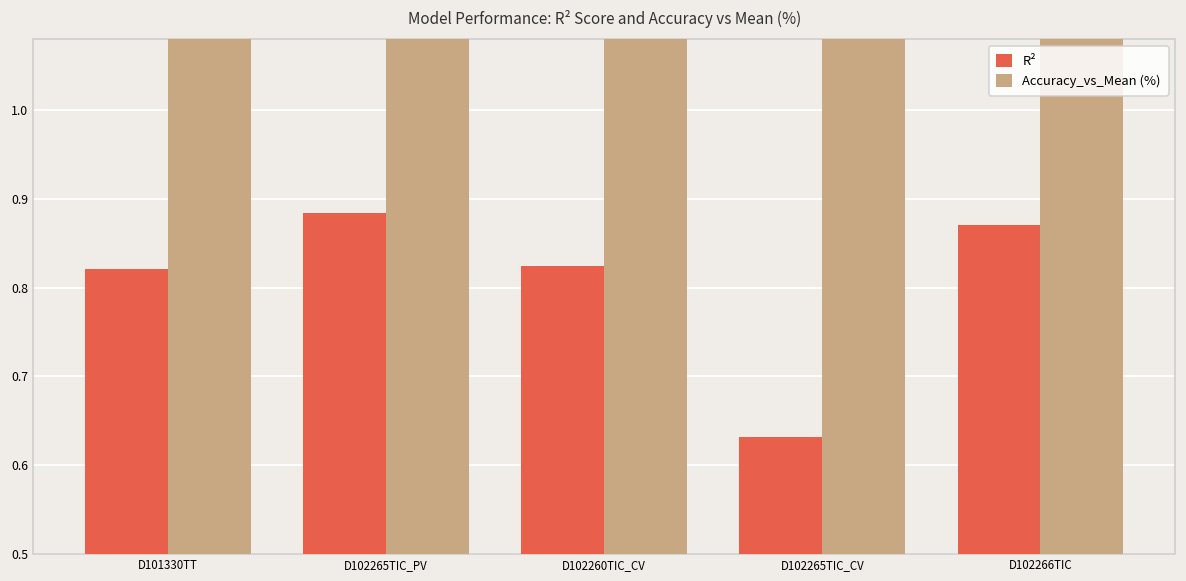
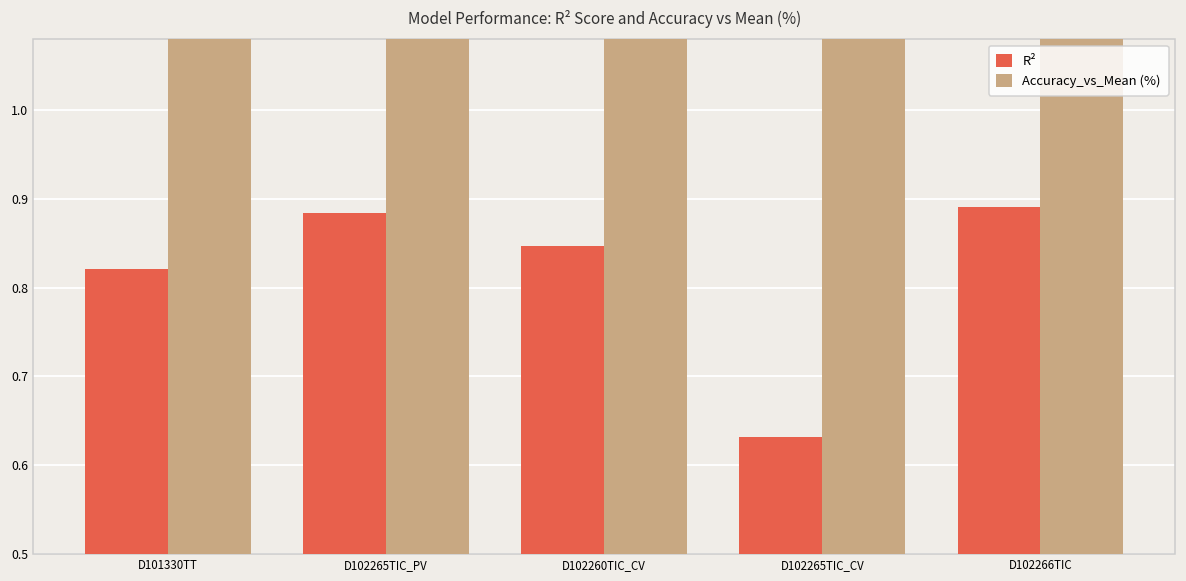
  {
    "R²": {
      "D101330TT": 0.82,
      "D102265TIC_PV": 0.88,
-     "D102260TIC_CV": 0.82,
+     "D102260TIC_CV": 0.85,
      "D102265TIC_CV": 0.63,
-     "D102266TIC": 0.87
+     "D102266TIC": 0.89
    }
  }
